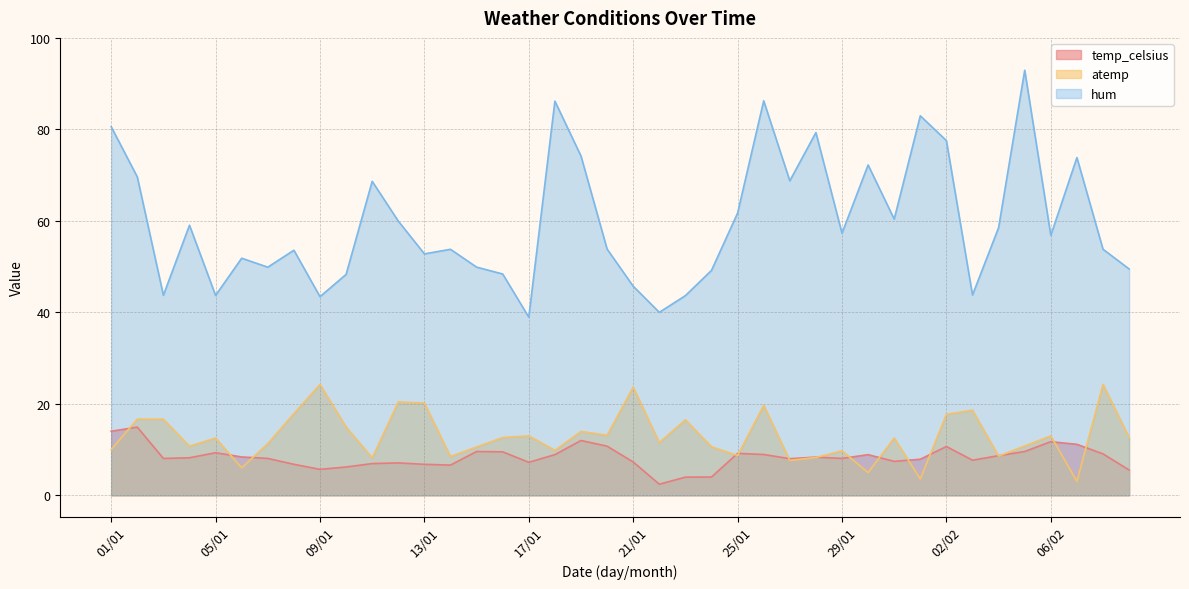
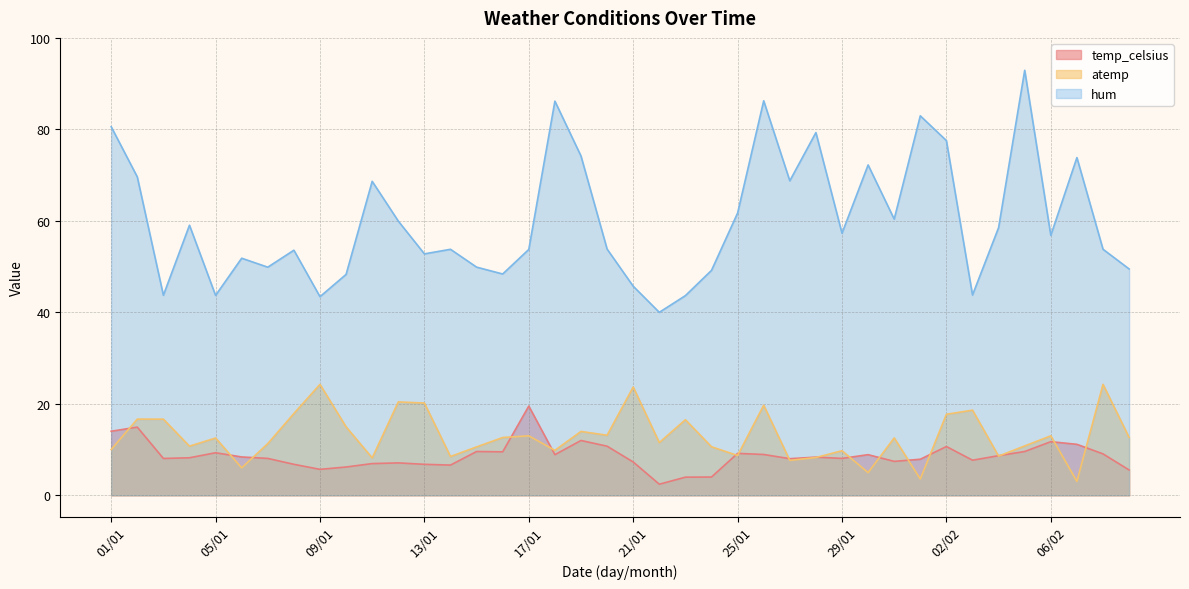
  {
    "temp_celsius": {
      "01/01": 14,
      "05/01": 9,
      "09/01": 6,
      "13/01": 7,
-     "17/01": 7,
+     "17/01": 20,
      "21/01": 7,
      "29/01": 8,
      "02/02": 11,
      "06/02": 12
    },
    "atemp": {
      "01/01": 10,
      "05/01": 13,
      "09/01": 24,
      "13/01": 20,
      "17/01": 13,
      "21/01": 24,
      "29/01": 10,
      "02/02": 18,
      "06/02": 13
    },
    "hum": {
      "01/01": 81,
      "05/01": 44,
      "09/01": 43,
      "13/01": 53,
-     "17/01": 39,
+     "17/01": 54,
      "21/01": 46,
      "25/01": 62,
      "29/01": 57,
      "02/02": 78,
      "06/02": 57
    }
  }
